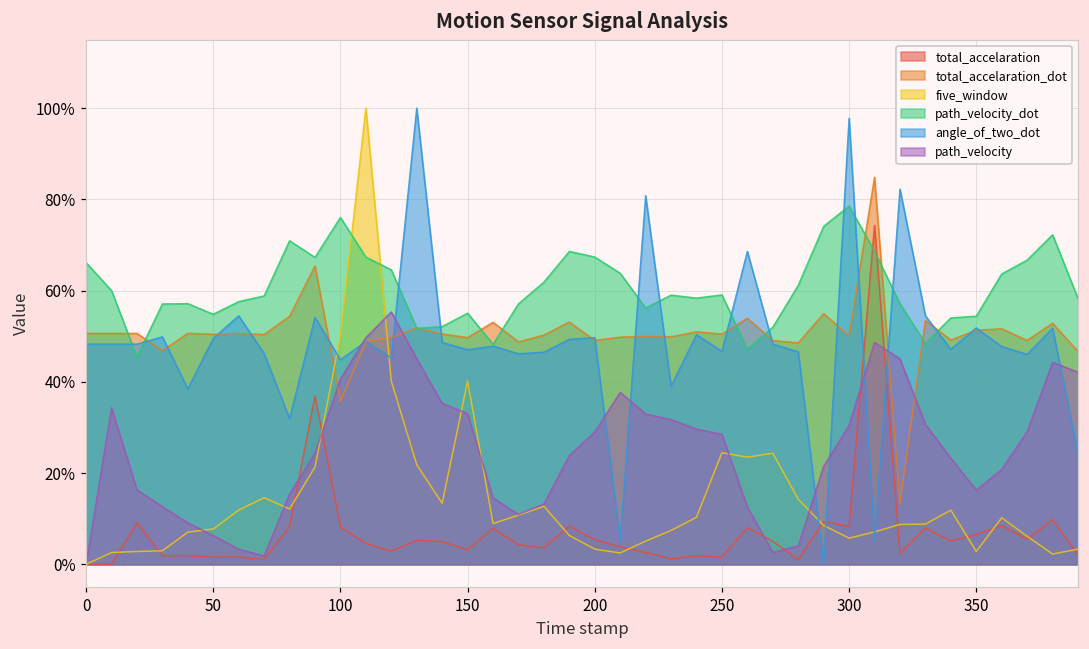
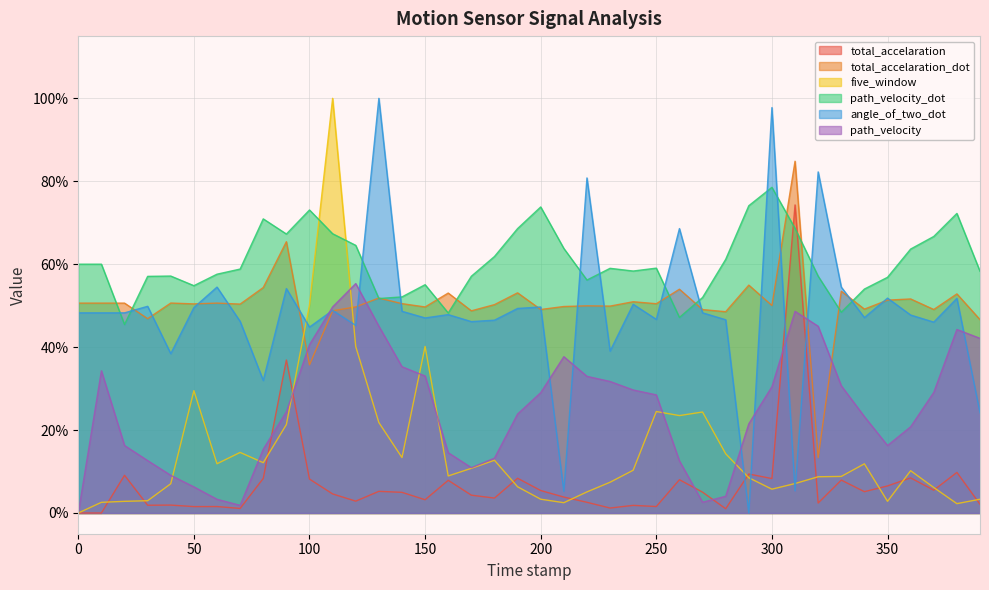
  {
    "five_window": {
-     "50": "8%",
+     "50": "30%",
      "100": "50%",
      "150": "40%",
      "200": "3%",
      "250": "24%",
      "300": "6%",
      "350": "3%"
    },
    "path_velocity_dot": {
-     "0": "66%",
+     "0": "60%",
      "50": "55%",
-     "100": "76%",
+     "100": "73%",
      "150": "55%",
-     "200": "67%",
+     "200": "74%",
      "250": "59%",
      "300": "79%",
-     "350": "54%"
+     "350": "57%"
    },
    "angle_of_two_dot": {
      "0": "48%",
      "50": "50%",
      "100": "45%",
      "150": "47%",
      "250": "47%",
      "300": "98%"
    },
    "path_velocity": {
      "50": "6%",
      "100": "41%",
      "150": "33%",
      "200": "29%",
      "250": "28%",
      "300": "30%",
      "350": "16%"
    }
  }
